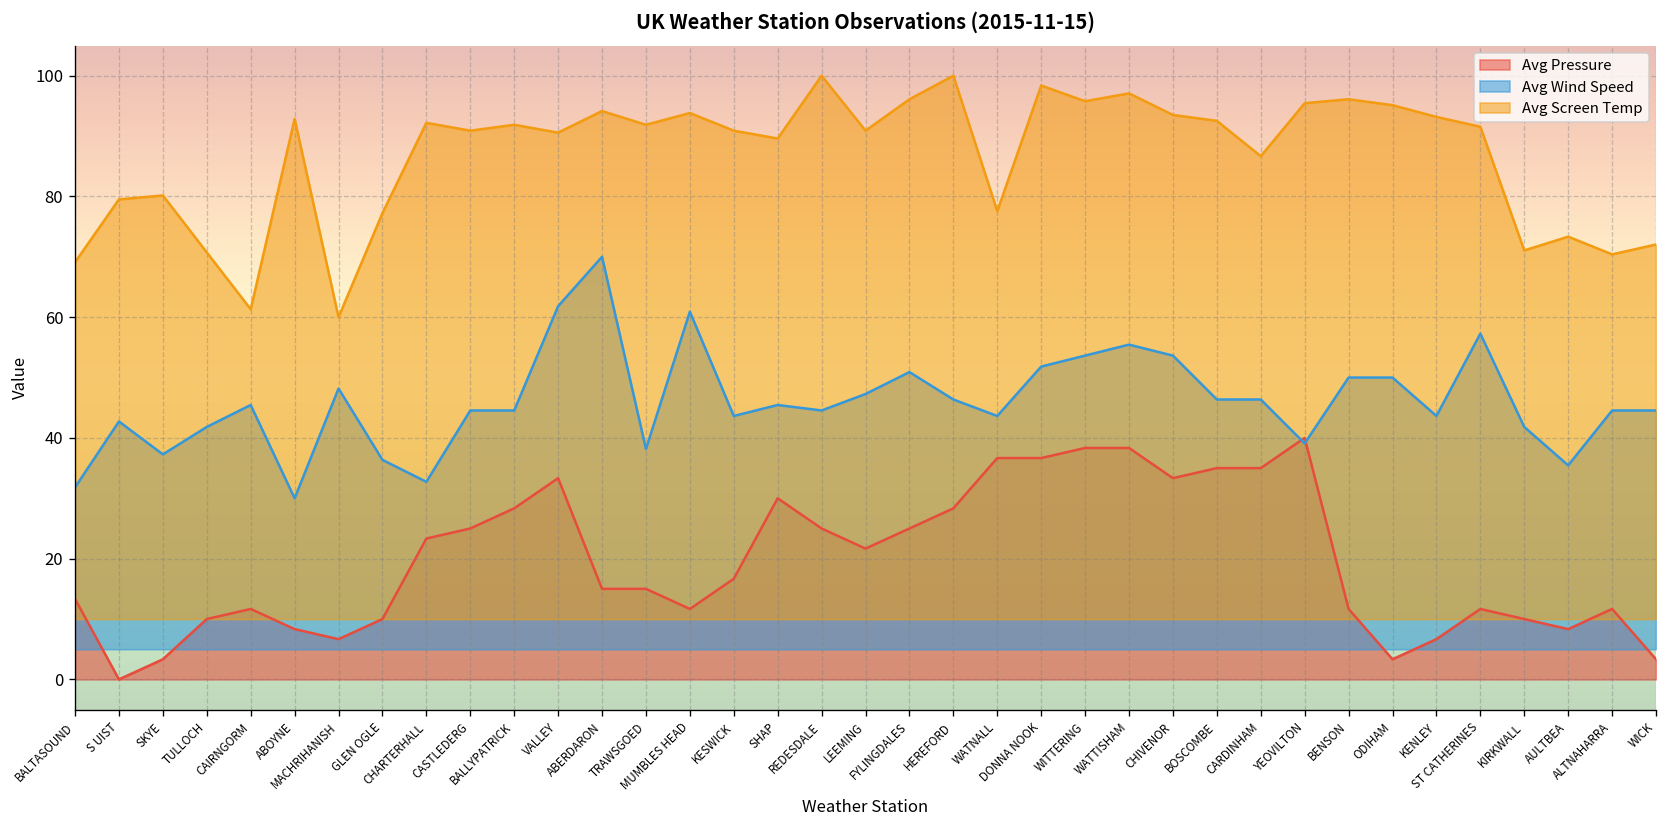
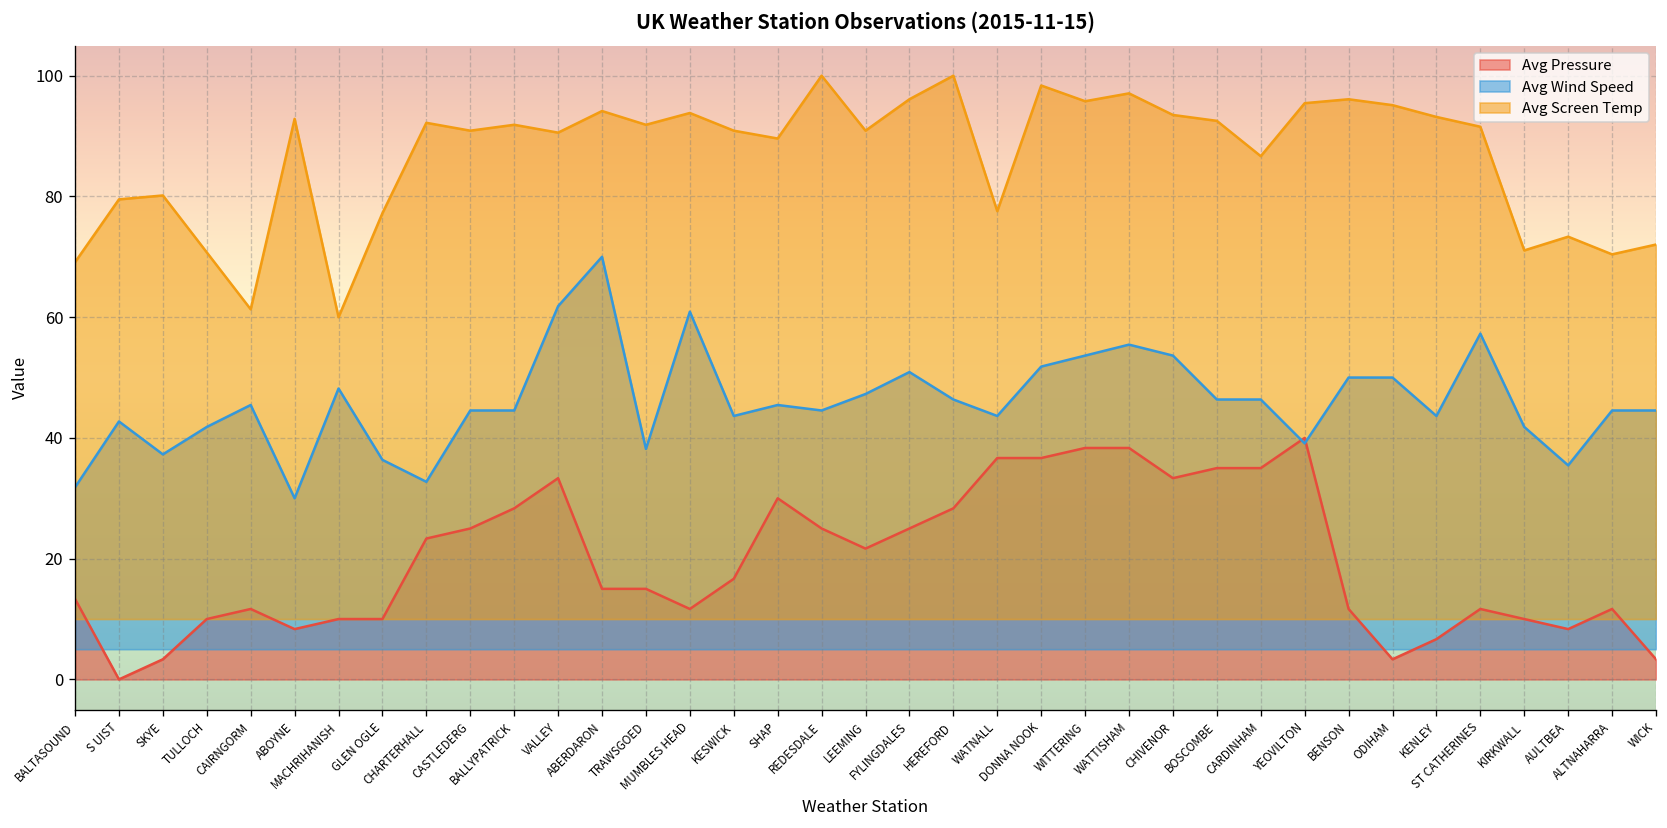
  {
    "Avg Pressure": {
      "BALTASOUND": 13,
      "S UIST": 0,
      "SKYE": 3,
      "TULLOCH": 10,
      "CAIRNGORM": 12,
      "ABOYNE": 8,
-     "MACHRIHANISH": 7,
+     "MACHRIHANISH": 10,
      "GLEN OGLE": 10,
      "CHARTERHALL": 23,
      "CASTLEDERG": 25,
      "BALLYPATRICK": 28,
      "VALLEY": 33,
      "ABERDARON": 15,
      "TRAWSGOED": 15,
      "MUMBLES HEAD": 12,
      "KESWICK": 17,
      "SHAP": 30,
      "REDESDALE": 25,
      "LEEMING": 22,
      "FYLINGDALES": 25,
      "HEREFORD": 28,
      "WATNALL": 37,
      "DONNA NOOK": 37,
      "WITTERING": 38,
      "WATTISHAM": 38,
      "CHIVENOR": 33,
      "BOSCOMBE": 35,
      "CARDINHAM": 35,
      "YEOVILTON": 40,
      "BENSON": 12,
      "ODIHAM": 3,
      "KENLEY": 7,
      "ST CATHERINES": 12,
      "KIRKWALL": 10,
      "AULTBEA": 8,
      "ALTNAHARRA": 12,
      "WICK": 3
    },
    "Avg Wind Speed": {
      "BALTASOUND": 32,
      "S UIST": 43,
      "SKYE": 37,
      "TULLOCH": 42,
      "CAIRNGORM": 45,
      "ABOYNE": 30,
      "MACHRIHANISH": 48,
      "GLEN OGLE": 36,
      "CHARTERHALL": 33,
      "CASTLEDERG": 45,
      "BALLYPATRICK": 45,
      "VALLEY": 62,
      "ABERDARON": 70,
      "TRAWSGOED": 38,
      "MUMBLES HEAD": 61,
      "KESWICK": 44,
      "SHAP": 45,
      "REDESDALE": 45,
      "LEEMING": 47,
      "FYLINGDALES": 51,
      "HEREFORD": 46,
      "WATNALL": 44,
      "DONNA NOOK": 52,
      "WITTERING": 54,
      "WATTISHAM": 55,
      "CHIVENOR": 54,
      "BOSCOMBE": 46,
      "CARDINHAM": 46,
      "YEOVILTON": 39,
      "BENSON": 50,
      "ODIHAM": 50,
      "KENLEY": 44,
      "ST CATHERINES": 57,
      "KIRKWALL": 42,
      "AULTBEA": 35,
      "ALTNAHARRA": 45,
      "WICK": 45
    },
    "Avg Screen Temp": {
      "BALTASOUND": 69,
      "S UIST": 80,
      "SKYE": 80,
      "TULLOCH": 61,
      "CAIRNGORM": 61,
      "ABOYNE": 93,
      "MACHRIHANISH": 60,
      "GLEN OGLE": 67,
      "CHARTERHALL": 92,
      "CASTLEDERG": 91,
      "BALLYPATRICK": 92,
      "VALLEY": 91,
      "ABERDARON": 94,
      "TRAWSGOED": 92,
      "MUMBLES HEAD": 94,
      "KESWICK": 91,
      "SHAP": 90,
      "REDESDALE": 100,
      "LEEMING": 91,
      "FYLINGDALES": 96,
      "HEREFORD": 100,
      "WATNALL": 78,
      "DONNA NOOK": 98,
      "WITTERING": 96,
      "WATTISHAM": 97,
      "CHIVENOR": 93,
      "BOSCOMBE": 93,
      "CARDINHAM": 87,
      "YEOVILTON": 95,
      "BENSON": 96,
      "ODIHAM": 95,
      "KENLEY": 93,
      "KIRKWALL": 61,
      "AULTBEA": 73,
      "ALTNAHARRA": 70,
      "WICK": 72
    }
  }
